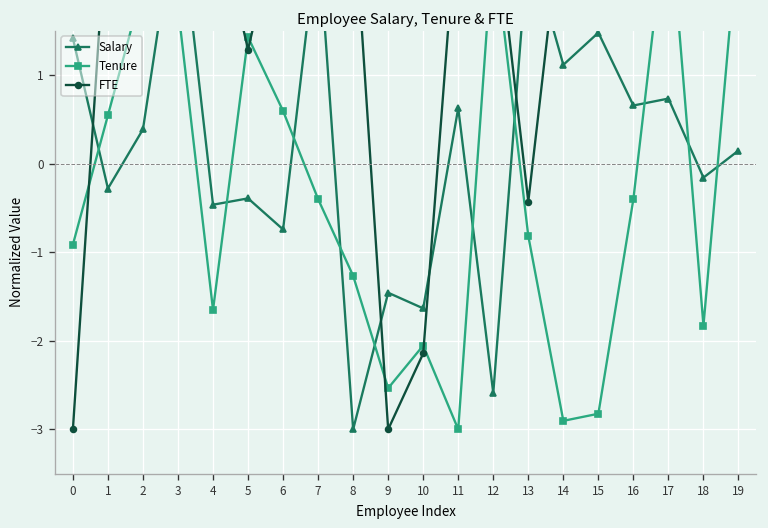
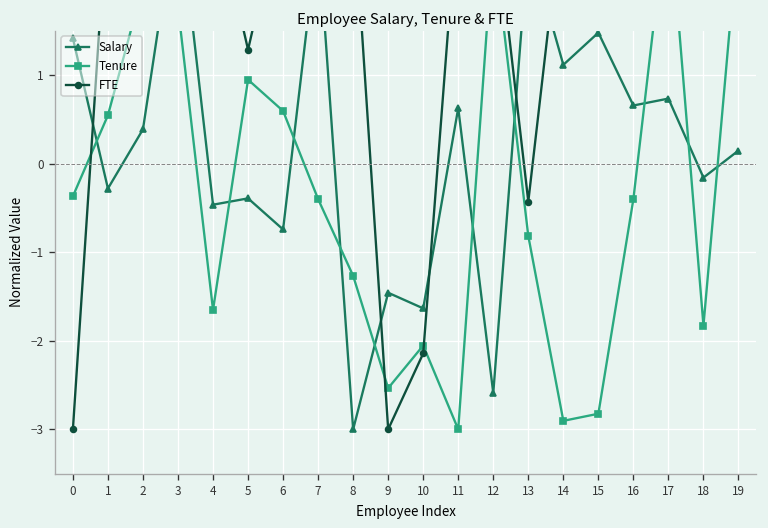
  {
    "Tenure": {
-     "0": -0.9,
+     "0": -0.4,
      "1": 0.5,
      "4": -1.7,
-     "5": 1.4,
+     "5": 0.9,
      "6": 0.6,
      "7": -0.4,
      "8": -1.3,
      "9": -2.5,
      "10": -2.1,
      "11": -3.0,
      "13": -0.8,
      "14": -2.9,
      "15": -2.8,
      "16": -0.4,
      "18": -1.8
    }
  }
